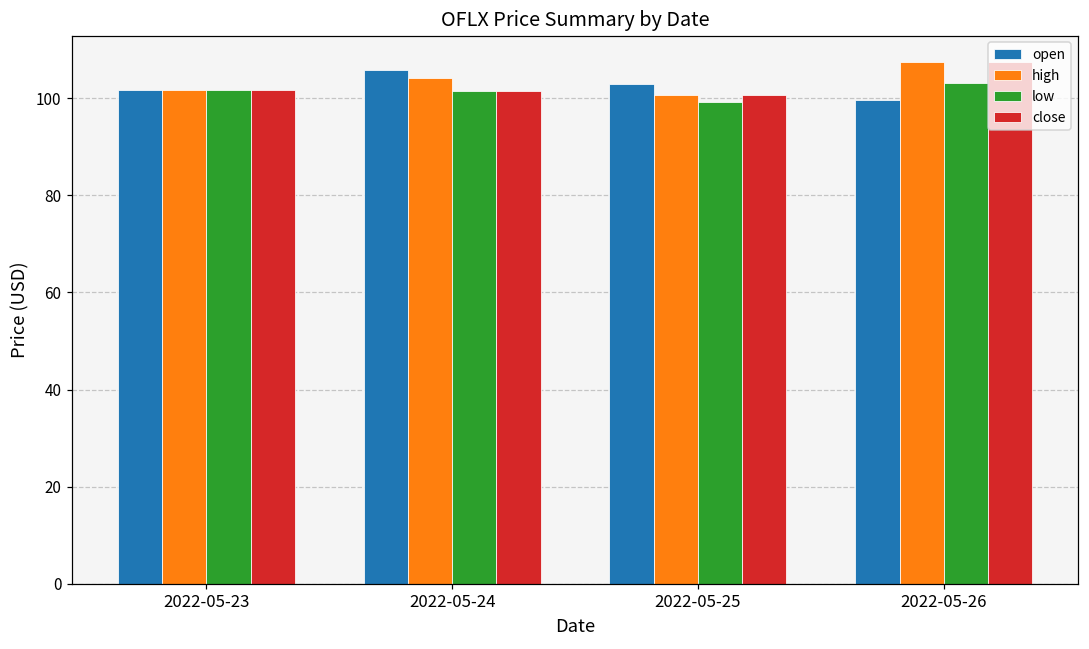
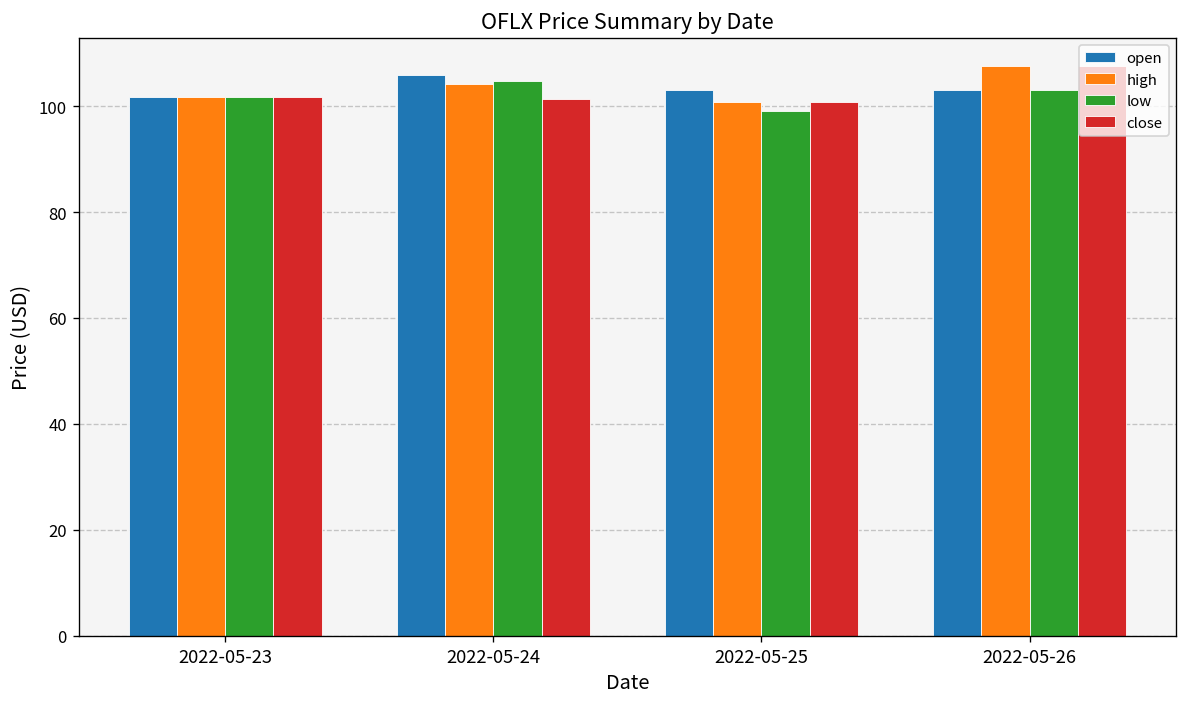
  {
    "open": {
      "2022-05-23": 102,
      "2022-05-24": 106,
      "2022-05-25": 103,
-     "2022-05-26": 100
+     "2022-05-26": 103
    },
    "high": {
      "2022-05-23": 102,
      "2022-05-24": 104,
      "2022-05-25": 101,
      "2022-05-26": 108
    },
    "low": {
      "2022-05-23": 102,
-     "2022-05-24": 102,
+     "2022-05-24": 105,
      "2022-05-25": 99,
      "2022-05-26": 103
    },
    "close": {
      "2022-05-23": 102,
      "2022-05-24": 101,
      "2022-05-25": 101
    }
  }
